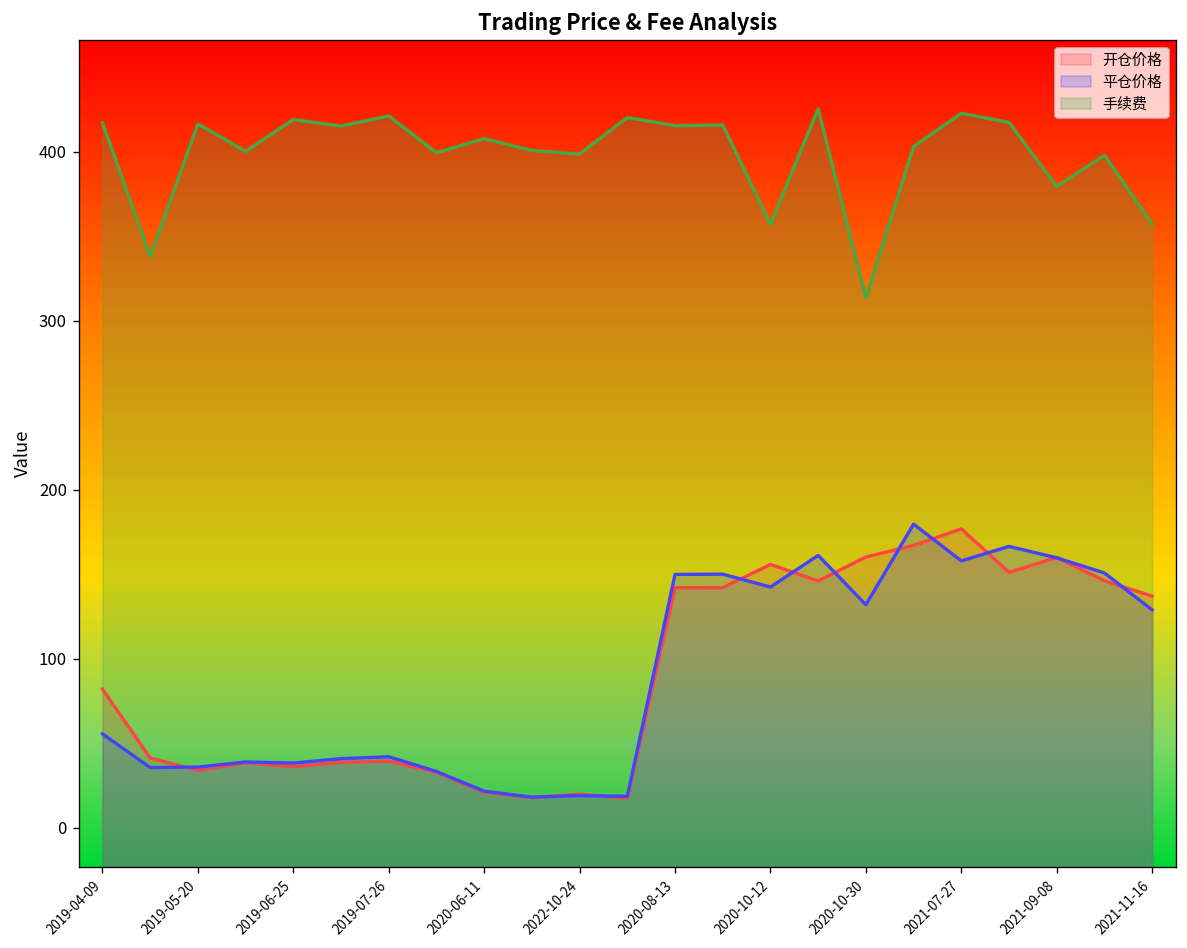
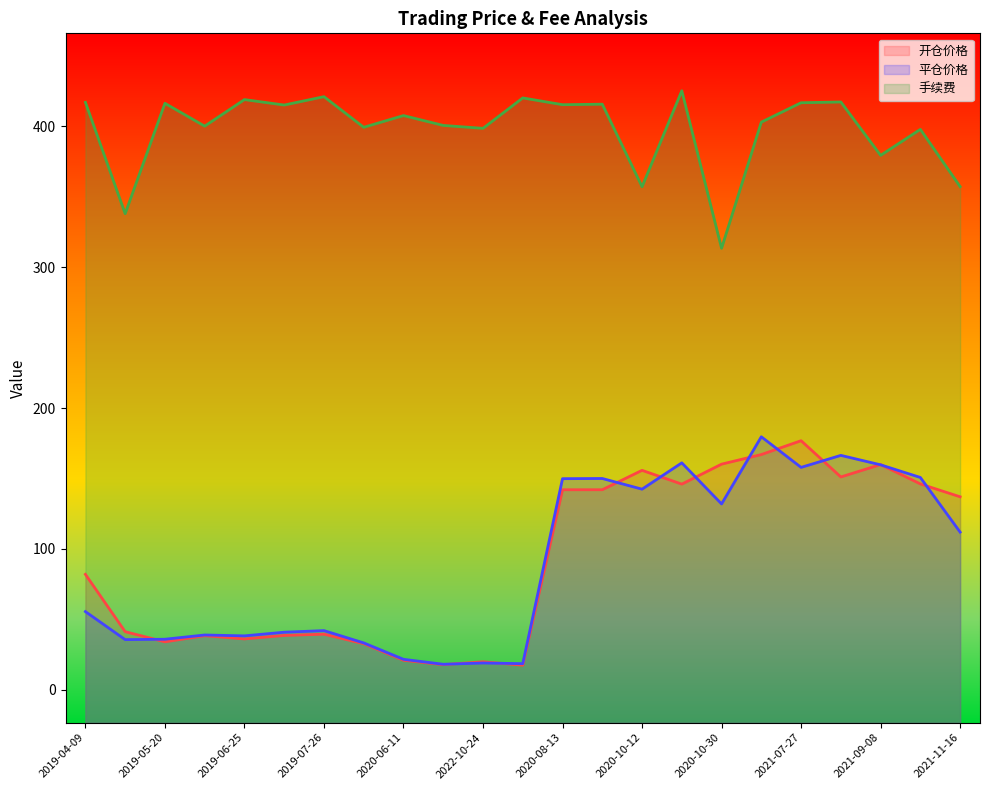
  {
    "开仓价格": {
      "2019-04-09": 82,
      "2019-05-20": 34,
      "2019-06-25": 36,
      "2019-07-26": 39,
      "2020-08-13": 142,
      "2020-10-12": 156,
      "2020-10-30": 160,
      "2021-07-27": 177,
      "2021-11-16": 137
    },
    "平仓价格": {
      "2019-04-09": 55,
      "2019-05-20": 36,
      "2019-06-25": 38,
      "2019-07-26": 42,
      "2020-08-13": 150,
      "2020-10-12": 142,
      "2020-10-30": 132,
      "2021-07-27": 158,
-     "2021-11-16": 129
+     "2021-11-16": 112
    },
    "手续费": {
      "2019-04-09": 417,
      "2019-05-20": 416,
      "2019-06-25": 419,
      "2019-07-26": 421,
      "2020-06-11": 408,
      "2022-10-24": 399,
      "2020-08-13": 415,
      "2020-10-12": 357,
      "2020-10-30": 313,
-     "2021-07-27": 423,
+     "2021-07-27": 417,
      "2021-09-08": 379,
      "2021-11-16": 357
    }
  }
